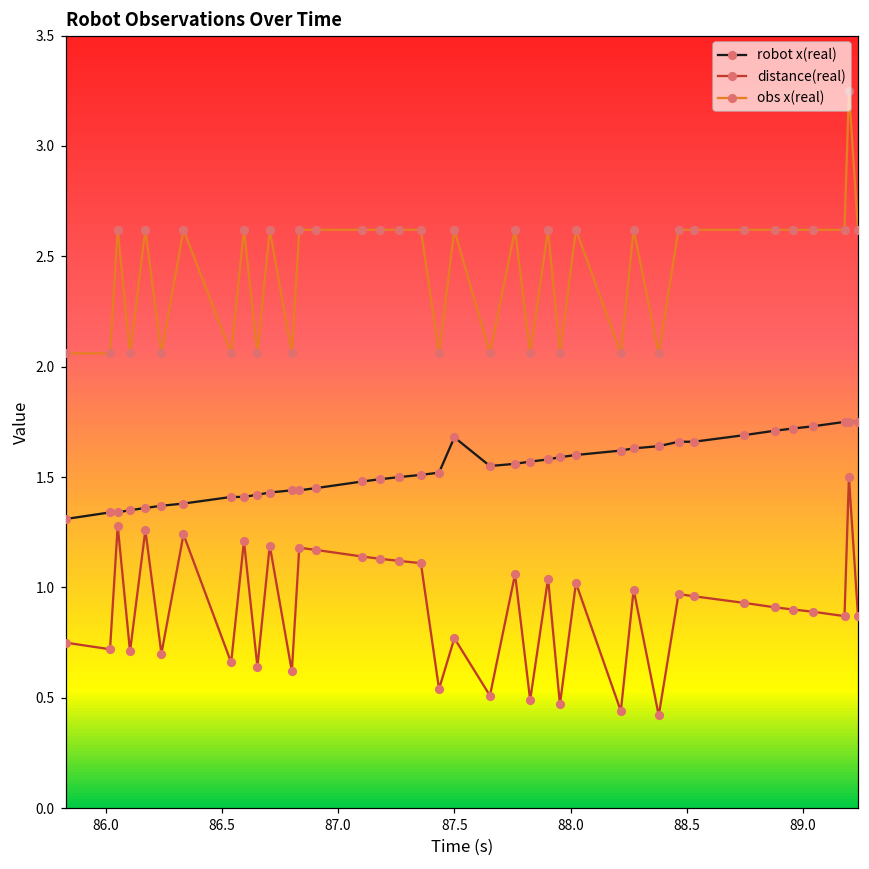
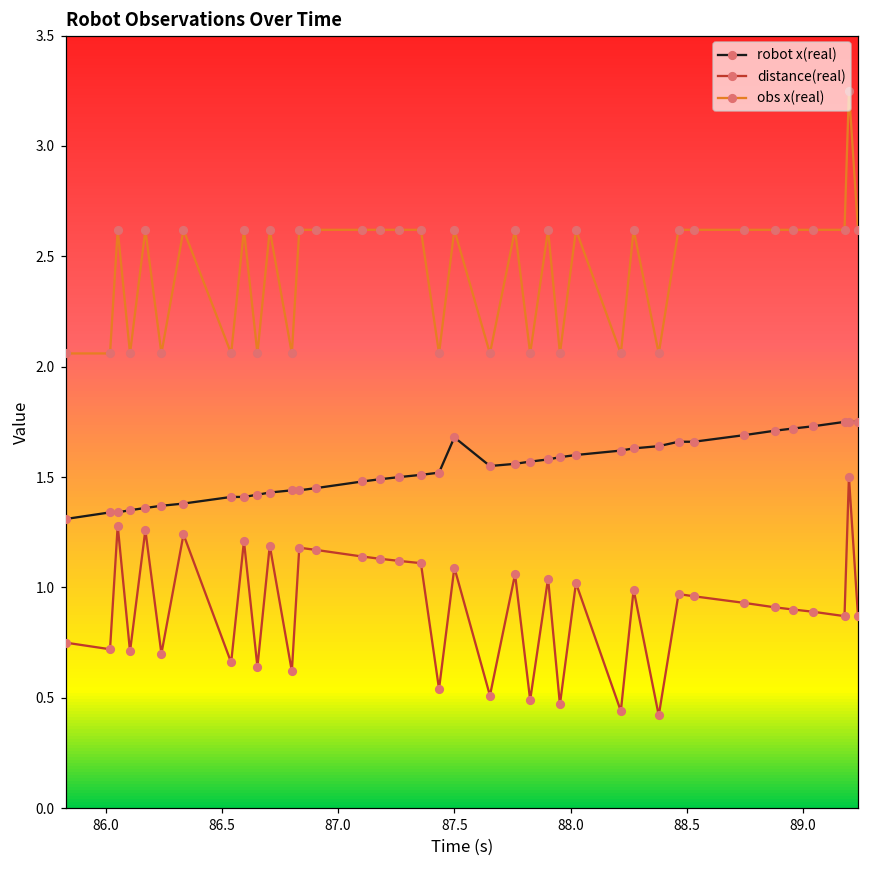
  {
    "robot x(real)": {
      "87.5": 1.68
    },
    "distance(real)": {
-     "87.5": 0.77
+     "87.5": 1.09
    },
    "obs x(real)": {
      "87.5": 2.62
    }
  }
